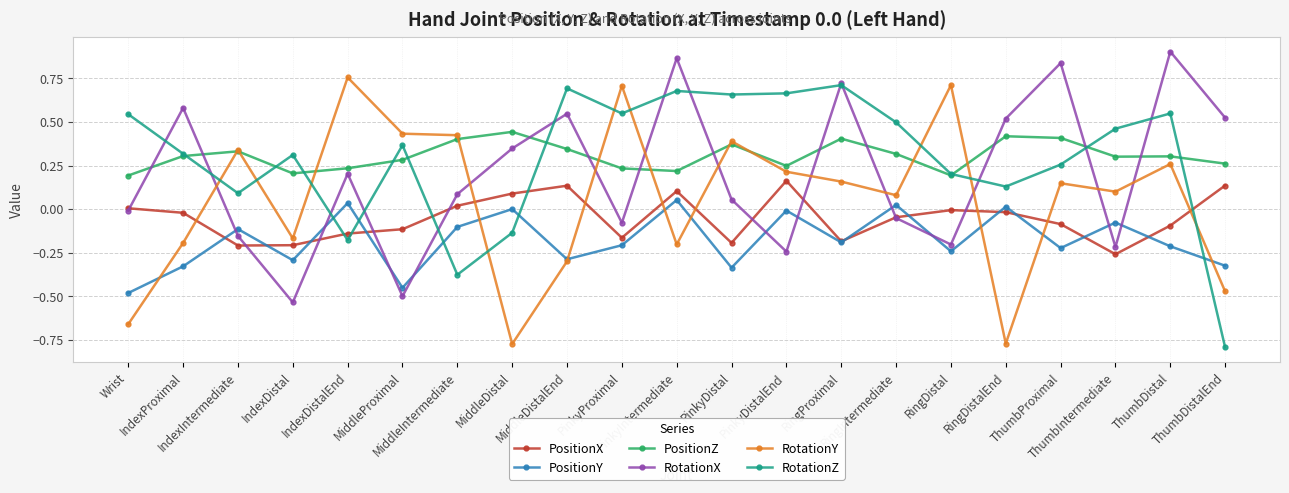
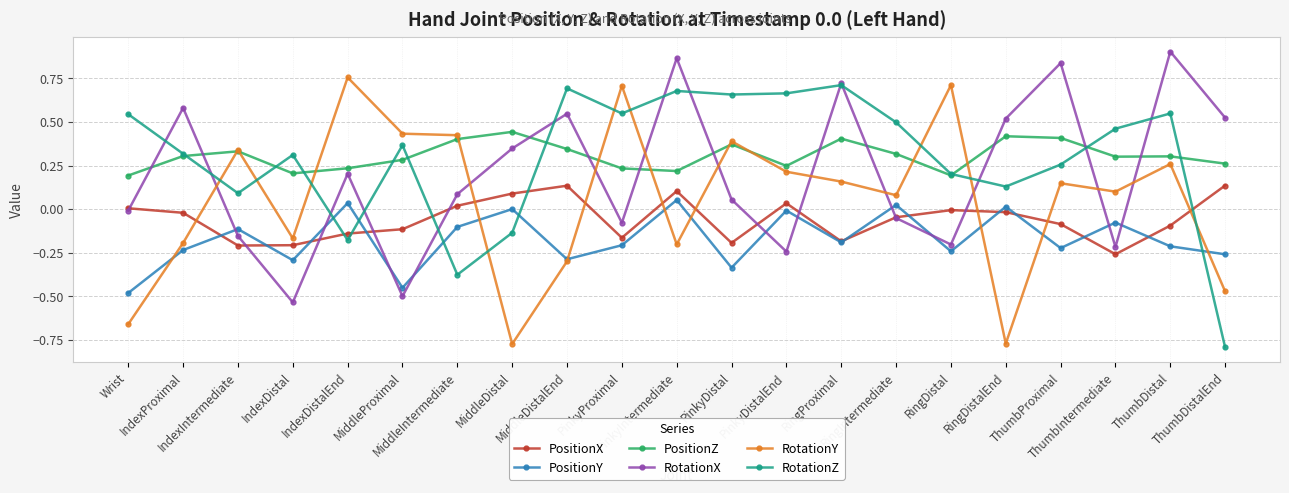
  {
    "PositionX": {
      "IndexProximal": -0.02,
      "IndexIntermediate": -0.21,
      "IndexDistal": -0.21,
      "IndexDistalEnd": -0.14,
      "MiddleProximal": -0.11,
      "MiddleIntermediate": 0.02,
      "MiddleDistal": 0.09,
      "MiddleDistalEnd": 0.14,
      "PinkyProximal": -0.16,
      "PinkyIntermediate": 0.10,
      "PinkyDistal": -0.19,
-     "PinkyDistalEnd": 0.16,
+     "PinkyDistalEnd": 0.03,
      "RingDistal": 0.00,
      "RingDistalEnd": -0.02,
      "ThumbProximal": -0.09,
      "ThumbIntermediate": -0.26,
      "ThumbDistal": -0.09,
      "ThumbDistalEnd": 0.14
    },
    "PositionY": {
      "Wrist": -0.48,
-     "IndexProximal": -0.33,
+     "IndexProximal": -0.23,
      "IndexIntermediate": -0.11,
      "IndexDistal": -0.29,
      "IndexDistalEnd": 0.04,
      "MiddleProximal": -0.45,
      "MiddleIntermediate": -0.10,
      "MiddleDistal": 0.00,
      "PinkyProximal": -0.21,
      "PinkyIntermediate": 0.05,
      "PinkyDistal": -0.34,
      "PinkyDistalEnd": -0.01,
      "RingIntermediate": 0.02,
      "RingDistal": -0.24,
      "RingDistalEnd": 0.01,
      "ThumbProximal": -0.22,
      "ThumbIntermediate": -0.08,
      "ThumbDistal": -0.21,
-     "ThumbDistalEnd": -0.32
+     "ThumbDistalEnd": -0.26
    },
    "RotationX": {
      "IndexProximal": 0.58,
      "IndexIntermediate": -0.15,
      "IndexDistal": -0.53,
      "IndexDistalEnd": 0.20,
      "MiddleProximal": -0.50,
      "MiddleIntermediate": 0.09,
      "MiddleDistal": 0.35,
      "MiddleDistalEnd": 0.55,
      "PinkyProximal": -0.08,
      "PinkyIntermediate": 0.87,
      "PinkyDistal": 0.06,
      "PinkyDistalEnd": -0.24,
      "RingDistal": -0.20,
      "RingDistalEnd": 0.52,
      "ThumbProximal": 0.84,
      "ThumbIntermediate": -0.22,
      "ThumbDistal": 0.90,
      "ThumbDistalEnd": 0.52
    },
    "RotationY": {
      "Wrist": -0.66,
      "IndexProximal": -0.19,
      "IndexDistal": -0.17,
      "IndexDistalEnd": 0.76,
      "MiddleProximal": 0.43,
      "MiddleIntermediate": 0.42,
      "MiddleDistal": -0.77,
      "PinkyProximal": 0.71,
      "PinkyIntermediate": -0.20,
      "PinkyDistal": 0.39,
      "PinkyDistalEnd": 0.22,
      "RingProximal": 0.16,
      "RingIntermediate": 0.08,
      "RingDistal": 0.71,
      "RingDistalEnd": -0.77,
      "ThumbProximal": 0.15,
      "ThumbIntermediate": 0.10,
      "ThumbDistal": 0.26,
      "ThumbDistalEnd": -0.47
    }
  }
